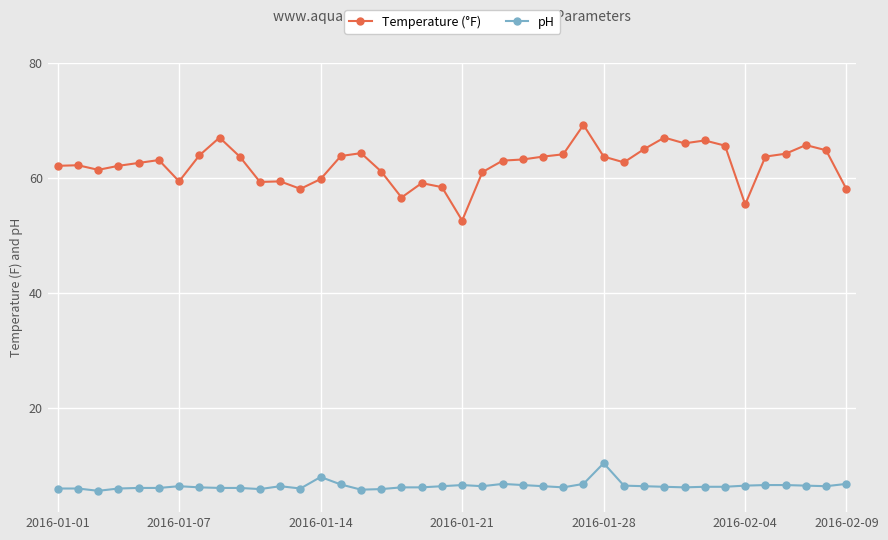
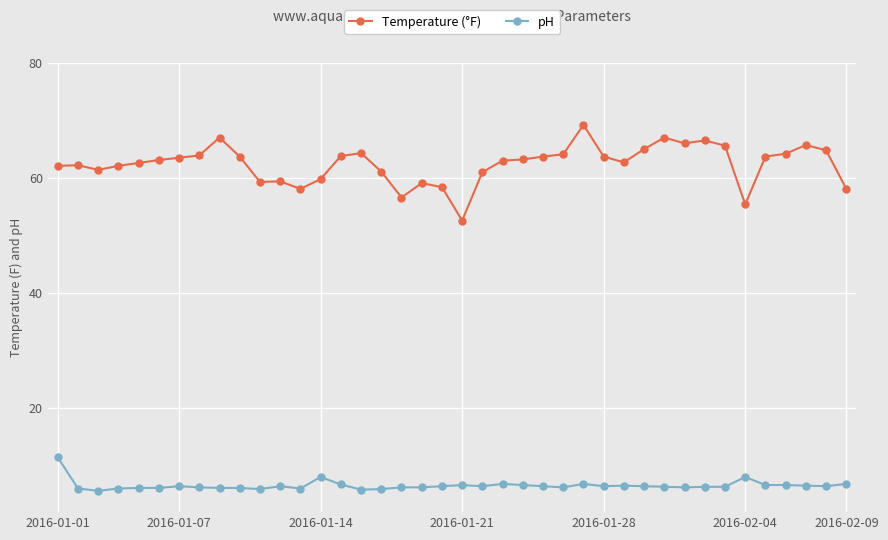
  {
    "Temperature (°F)": {
      "2016-01-01": 62,
-     "2016-01-07": 59,
+     "2016-01-07": 64,
      "2016-01-14": 60,
      "2016-01-21": 53,
      "2016-01-28": 64,
      "2016-02-04": 55,
      "2016-02-09": 58
    },
    "pH": {
-     "2016-01-01": 6,
+     "2016-01-01": 12,
      "2016-01-07": 7,
      "2016-01-14": 8,
      "2016-01-21": 7,
-     "2016-01-28": 11,
-     "2016-02-04": 7,
+     "2016-01-28": 7,
+     "2016-02-04": 8,
      "2016-02-09": 7
    }
  }
